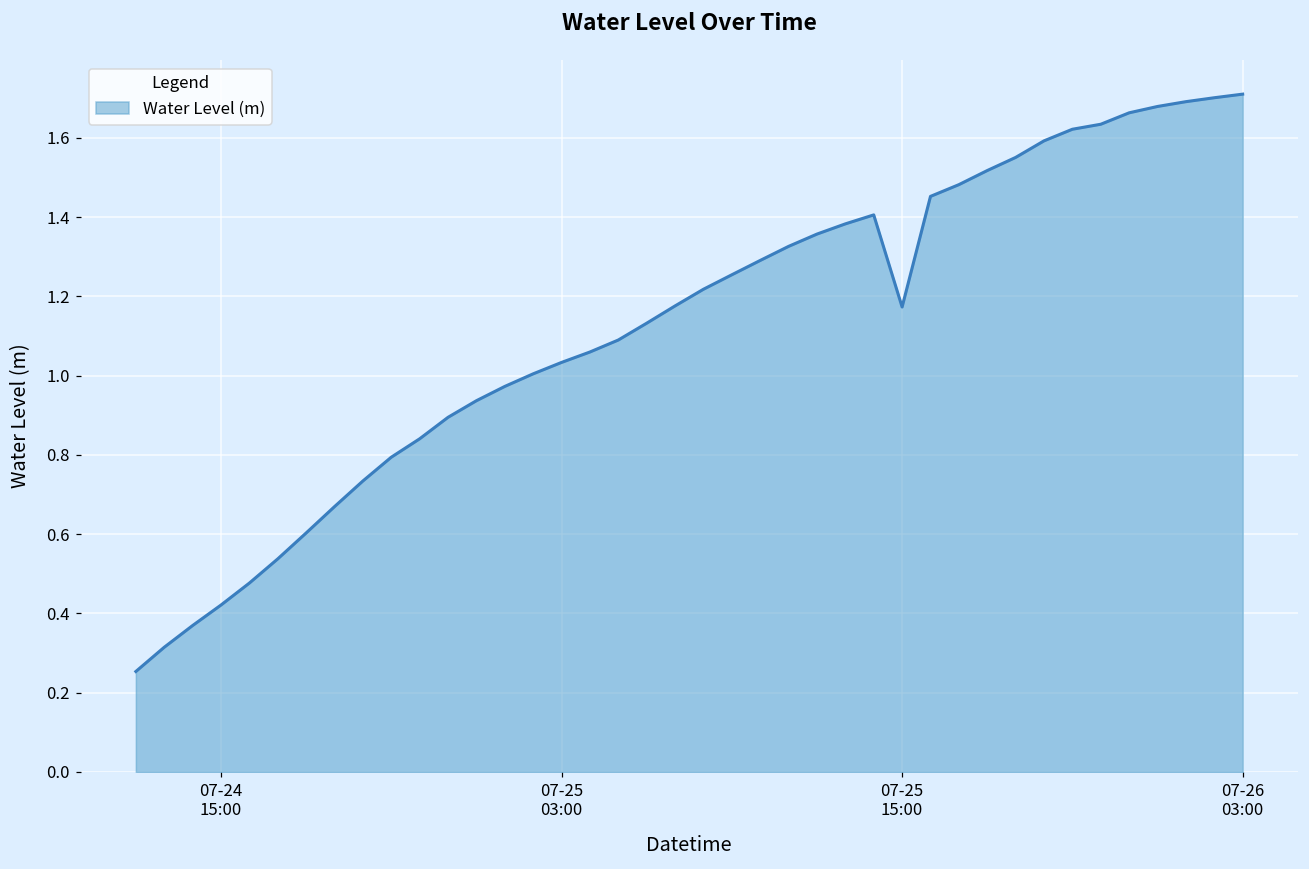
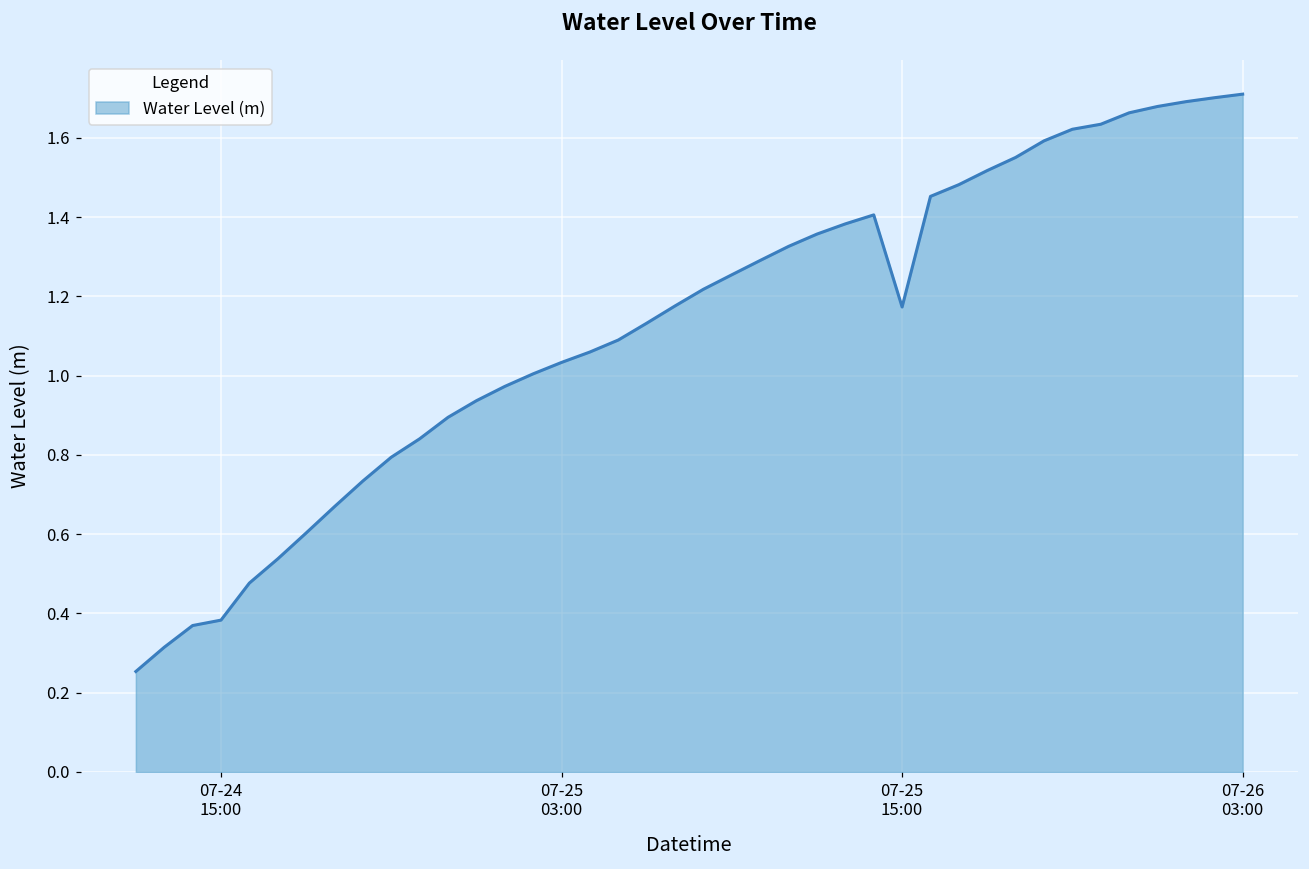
  {
-   "07-24 15:00": 0.42,
+   "07-24 15:00": 0.38,
    "07-25 03:00": 1.03,
    "07-25 15:00": 1.17,
    "07-26 03:00": 1.71
  }
